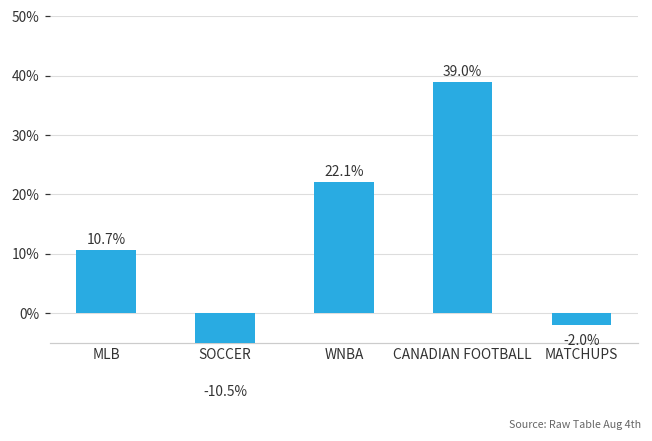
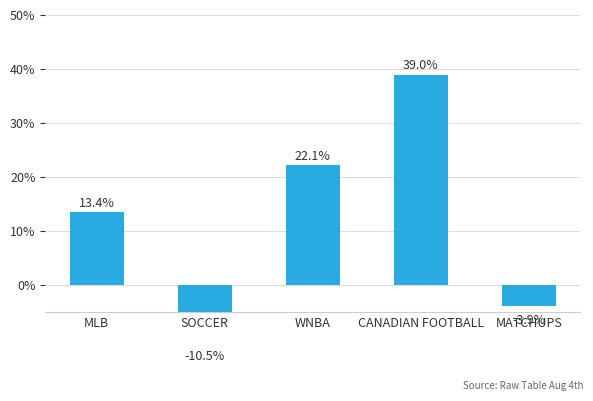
  {
-   "MLB": "10.7%",
+   "MLB": "13.4%",
    "WNBA": "22.1%",
    "CANADIAN FOOTBALL": "39.0%",
-   "MATCHUPS": "-2.0%"
+   "MATCHUPS": "-3.9%"
  }
